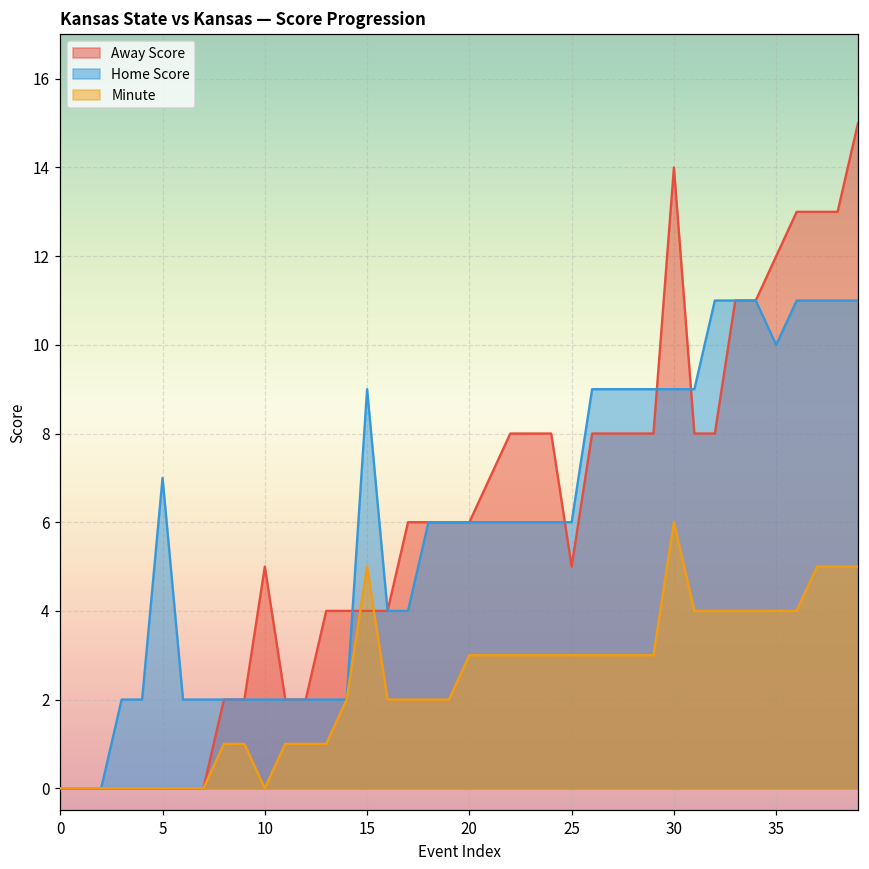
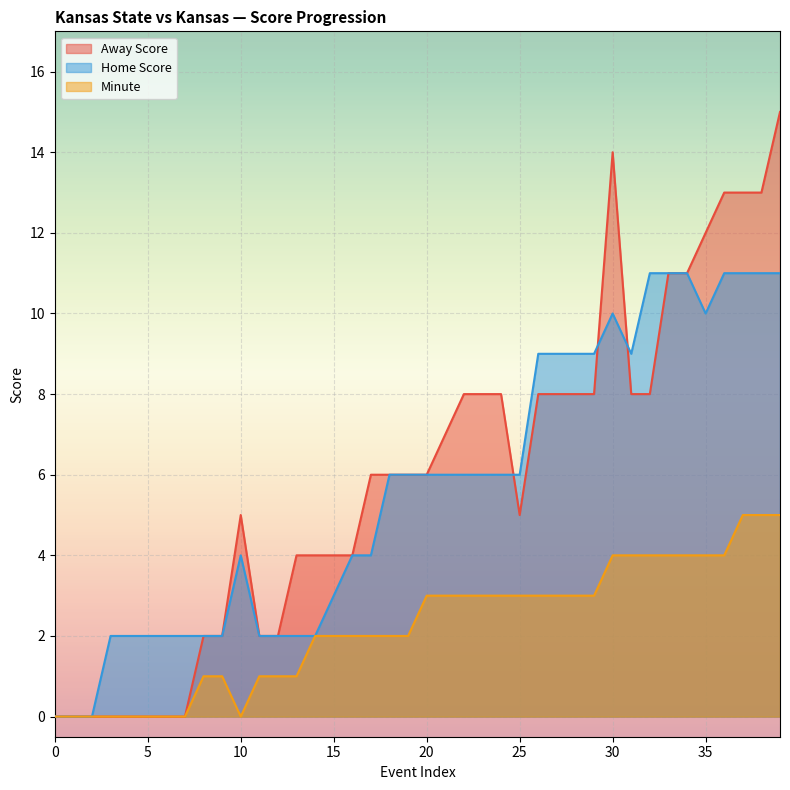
  {
    "Away Score": {
      "10": 5,
      "15": 4,
      "25": 5,
      "30": 14,
      "35": 12
    },
    "Home Score": {
-     "5": 7,
-     "10": 2,
-     "15": 9,
+     "5": 2,
+     "10": 4,
+     "15": 3,
      "25": 6,
-     "30": 9,
+     "30": 10,
      "35": 10
    },
    "Minute": {
      "10": 0,
-     "15": 5,
+     "15": 2,
      "20": 3,
      "25": 3,
-     "30": 6,
+     "30": 4,
      "35": 4
    }
  }
